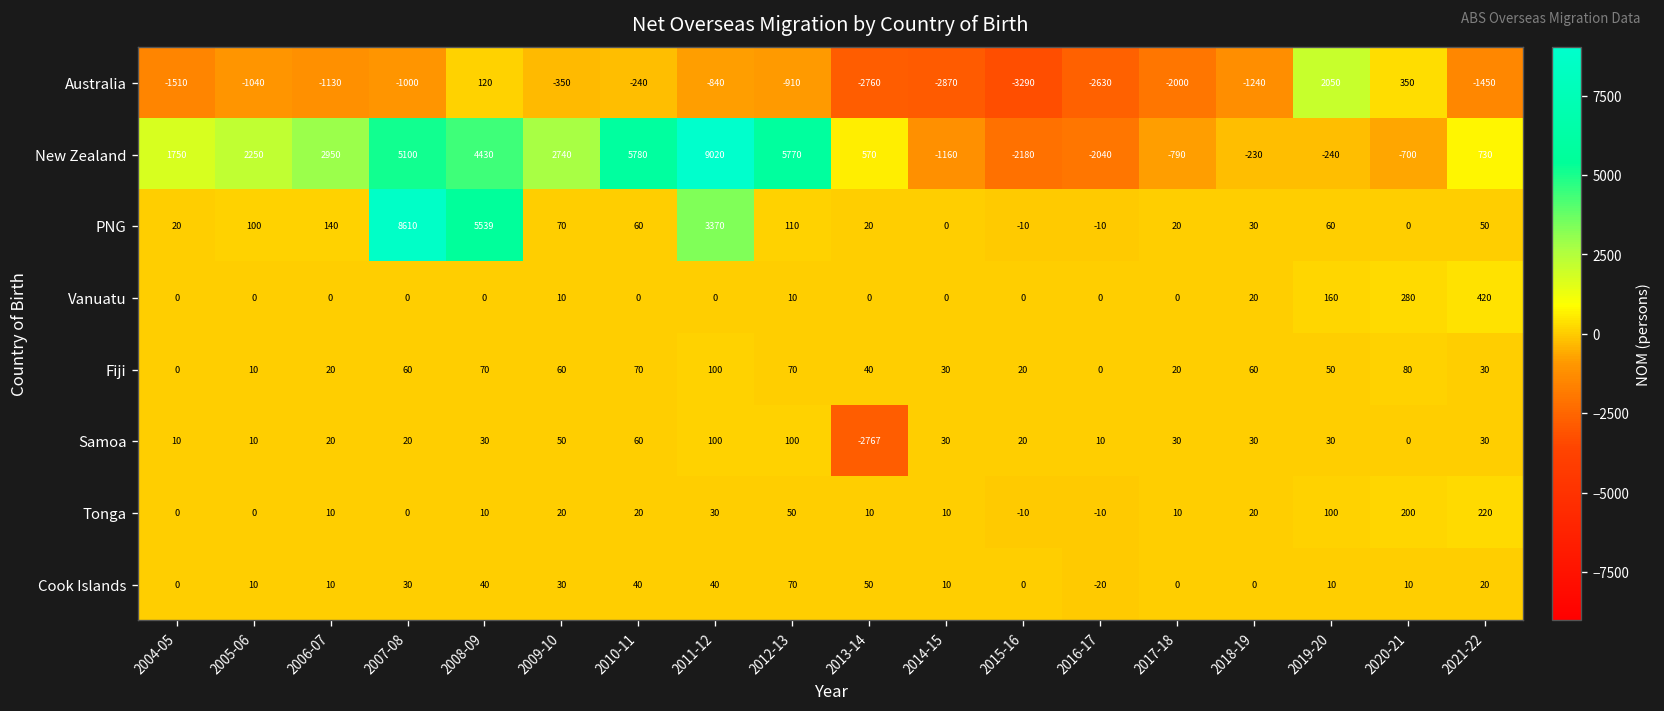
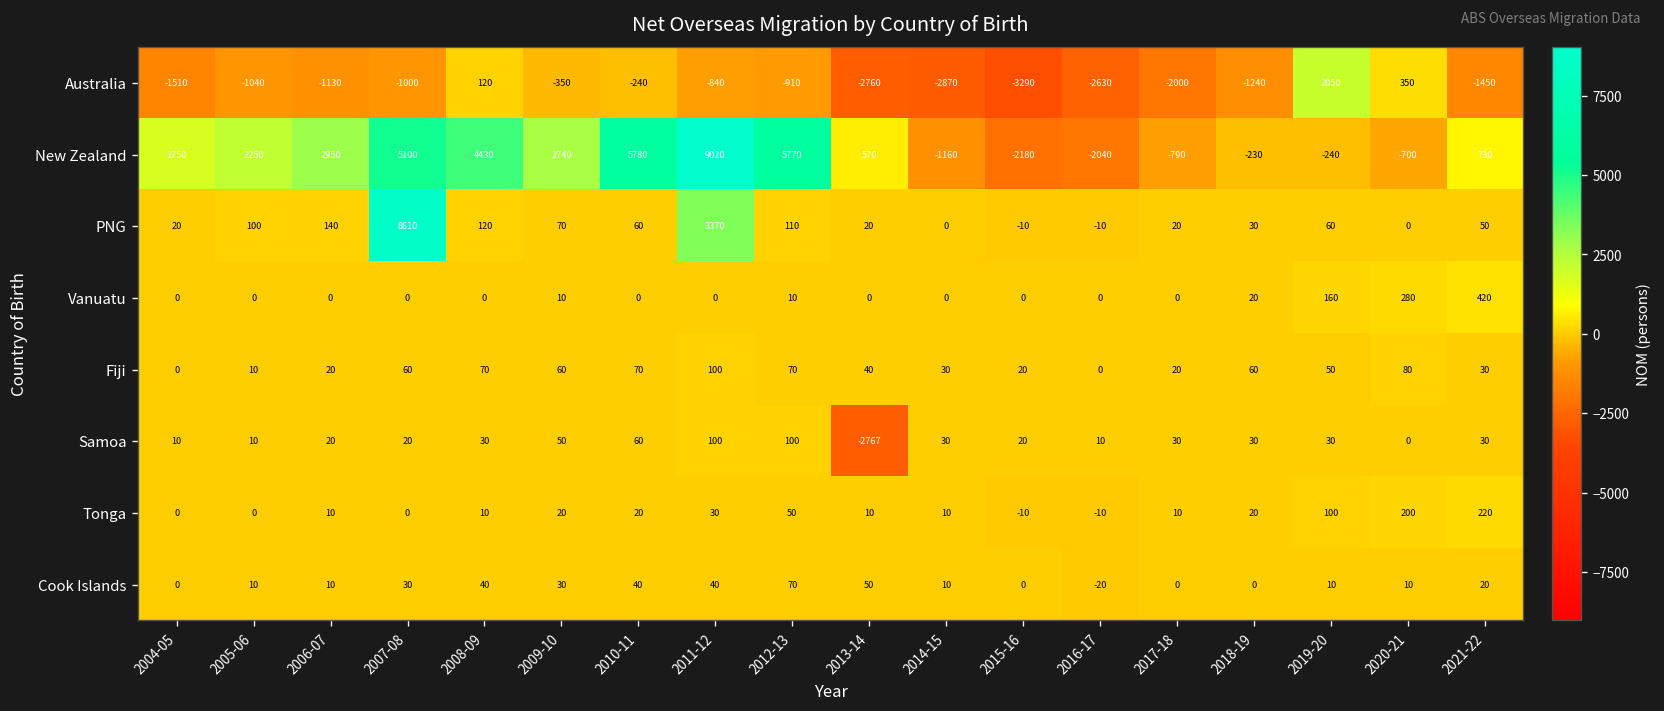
  {
    "Australia": {
      "2004-05": -1510,
      "2005-06": -1040,
      "2006-07": -1130,
      "2007-08": -1000,
      "2008-09": 120,
      "2009-10": -350,
      "2010-11": -240,
      "2011-12": -840,
      "2012-13": -910,
      "2013-14": -2760,
      "2014-15": -2870,
      "2015-16": -3290,
      "2016-17": -2630,
      "2017-18": -2000,
      "2018-19": -1240,
      "2019-20": 2050,
      "2020-21": 350,
      "2021-22": -1450
    },
    "New Zealand": {
      "2004-05": 1750,
      "2005-06": 2250,
      "2006-07": 2950,
      "2007-08": 5100,
      "2008-09": 4430,
      "2009-10": 2740,
      "2010-11": 5780,
      "2011-12": 9020,
      "2012-13": 5770,
      "2013-14": 570,
      "2014-15": -1160,
      "2015-16": -2180,
      "2016-17": -2040,
      "2017-18": -790,
      "2018-19": -230,
      "2019-20": -240,
      "2020-21": -700,
      "2021-22": 730
    },
    "PNG": {
      "2004-05": 20,
      "2005-06": 100,
      "2006-07": 140,
      "2007-08": 8610,
-     "2008-09": 5539,
+     "2008-09": 120,
      "2009-10": 70,
      "2010-11": 60,
      "2011-12": 3370,
      "2012-13": 110,
      "2013-14": 20,
      "2014-15": 0,
      "2015-16": -10,
      "2016-17": -10,
      "2017-18": 20,
      "2018-19": 30,
      "2019-20": 60,
      "2020-21": 0,
      "2021-22": 50
    },
    "Vanuatu": {
      "2004-05": 0,
      "2005-06": 0,
      "2006-07": 0,
      "2007-08": 0,
      "2008-09": 0,
      "2009-10": 10,
      "2010-11": 0,
      "2011-12": 0,
      "2012-13": 10,
      "2013-14": 0,
      "2014-15": 0,
      "2015-16": 0,
      "2016-17": 0,
      "2017-18": 0,
      "2018-19": 20,
      "2019-20": 160,
      "2020-21": 280,
      "2021-22": 420
    },
    "Fiji": {
      "2004-05": 0,
      "2005-06": 10,
      "2006-07": 20,
      "2007-08": 60,
      "2008-09": 70,
      "2009-10": 60,
      "2010-11": 70,
      "2011-12": 100,
      "2012-13": 70,
      "2013-14": 40,
      "2014-15": 30,
      "2015-16": 20,
      "2016-17": 0,
      "2017-18": 20,
      "2018-19": 60,
      "2019-20": 50,
      "2020-21": 80,
      "2021-22": 30
    },
    "Samoa": {
      "2004-05": 10,
      "2005-06": 10,
      "2006-07": 20,
      "2007-08": 20,
      "2008-09": 30,
      "2009-10": 50,
      "2010-11": 60,
      "2011-12": 100,
      "2012-13": 100,
      "2013-14": -2767,
      "2014-15": 30,
      "2015-16": 20,
      "2016-17": 10,
      "2017-18": 30,
      "2018-19": 30,
      "2019-20": 30,
      "2020-21": 0,
      "2021-22": 30
    },
    "Tonga": {
      "2004-05": 0,
      "2005-06": 0,
      "2006-07": 10,
      "2007-08": 0,
      "2008-09": 10,
      "2009-10": 20,
      "2010-11": 20,
      "2011-12": 30,
      "2012-13": 50,
      "2013-14": 10,
      "2014-15": 10,
      "2015-16": -10,
      "2016-17": -10,
      "2017-18": 10,
      "2018-19": 20,
      "2019-20": 100,
      "2020-21": 200,
      "2021-22": 220
    },
    "Cook Islands": {
      "2004-05": 0,
      "2005-06": 10,
      "2006-07": 10,
      "2007-08": 30,
      "2008-09": 40,
      "2009-10": 30,
      "2010-11": 40,
      "2011-12": 40,
      "2012-13": 70,
      "2013-14": 50,
      "2014-15": 10,
      "2015-16": 0,
      "2016-17": -20,
      "2017-18": 0,
      "2018-19": 0,
      "2019-20": 10,
      "2020-21": 10,
      "2021-22": 20
    }
  }
